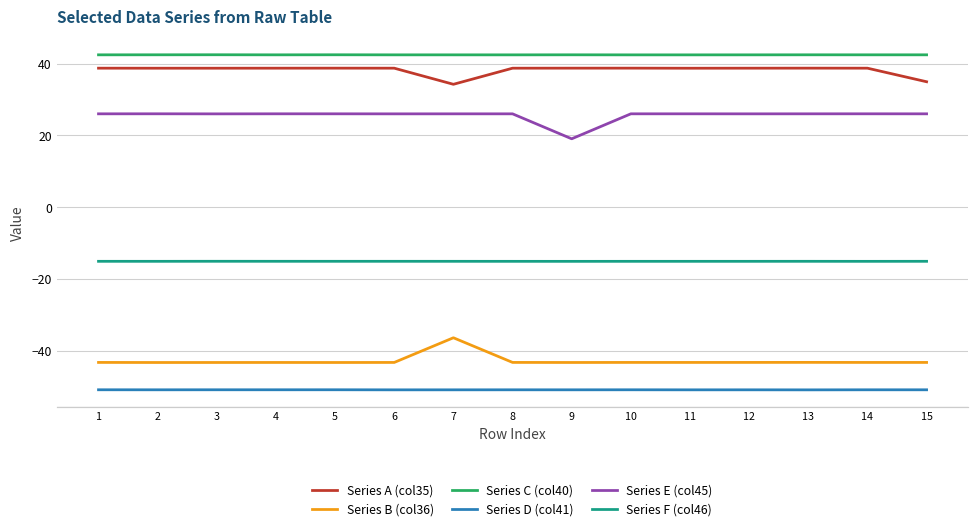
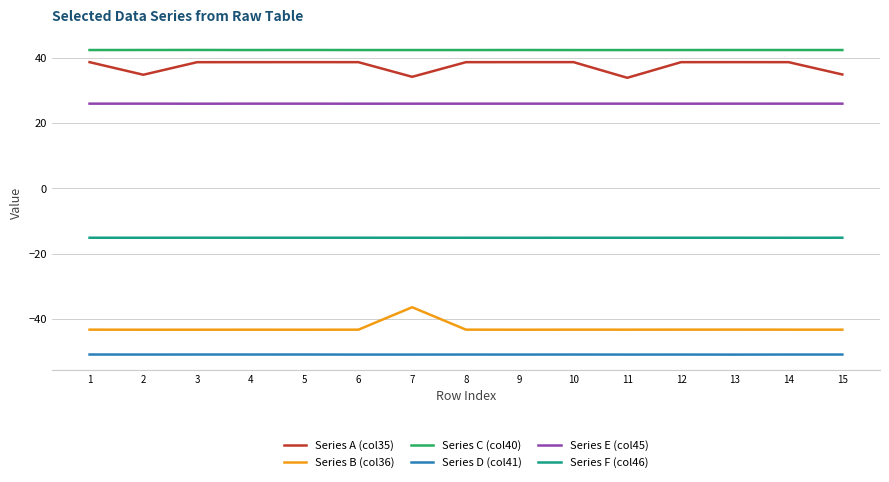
  {
    "Series A (col35)": {
      "1": 39,
-     "2": 39,
+     "2": 35,
      "3": 39,
      "4": 39,
      "5": 39,
      "6": 39,
      "7": 34,
      "8": 39,
      "9": 39,
      "10": 39,
-     "11": 39,
+     "11": 34,
      "12": 39,
      "13": 39,
      "14": 39,
      "15": 35
    },
    "Series B (col36)": {
      "1": -43,
      "2": -43,
      "3": -43,
      "4": -43,
      "5": -43,
      "6": -43,
      "7": -36,
      "8": -43,
      "9": -43,
      "10": -43,
      "11": -43,
      "12": -43,
      "13": -43,
      "14": -43,
      "15": -43
    },
    "Series D (col41)": {
      "1": -51,
      "2": -51,
      "3": -51,
      "4": -51,
      "5": -51,
      "6": -51,
      "7": -51,
      "8": -51,
      "9": -51,
      "10": -51,
      "11": -51,
      "12": -51,
      "13": -51,
      "14": -51,
      "15": -51
    },
    "Series E (col45)": {
      "1": 26,
      "2": 26,
      "3": 26,
      "4": 26,
      "5": 26,
      "6": 26,
      "7": 26,
      "8": 26,
-     "9": 19,
+     "9": 26,
      "10": 26,
      "11": 26,
      "12": 26,
      "13": 26,
      "14": 26,
      "15": 26
    }
  }
